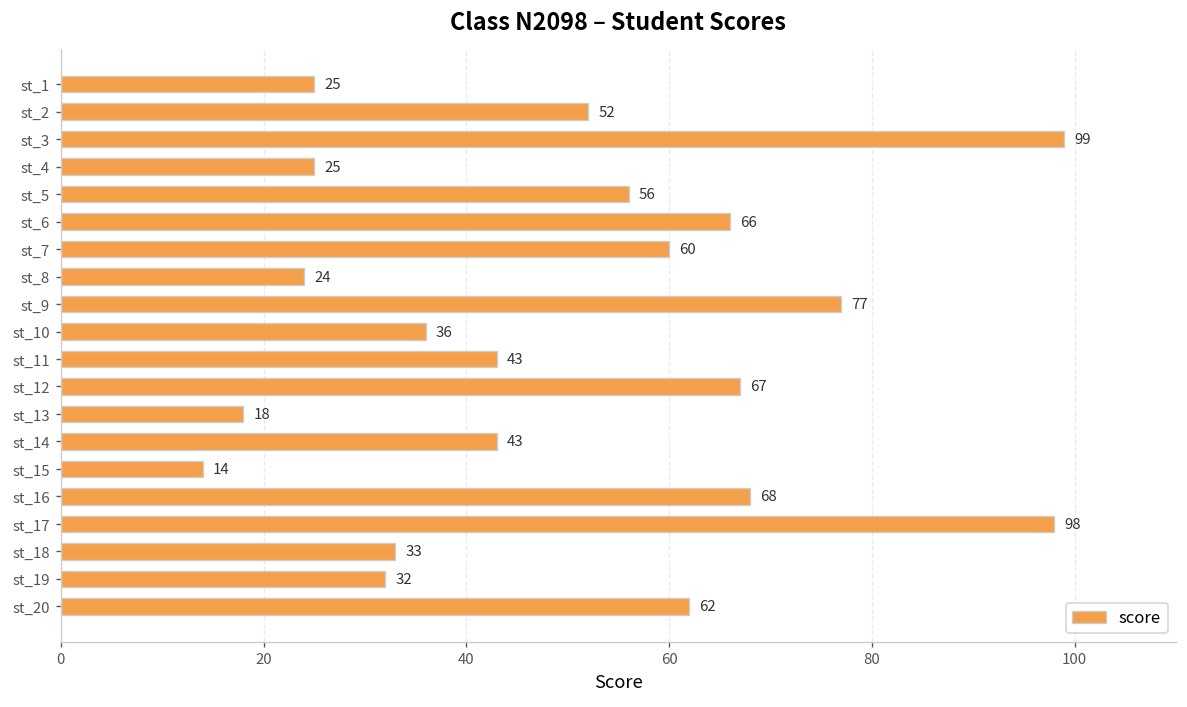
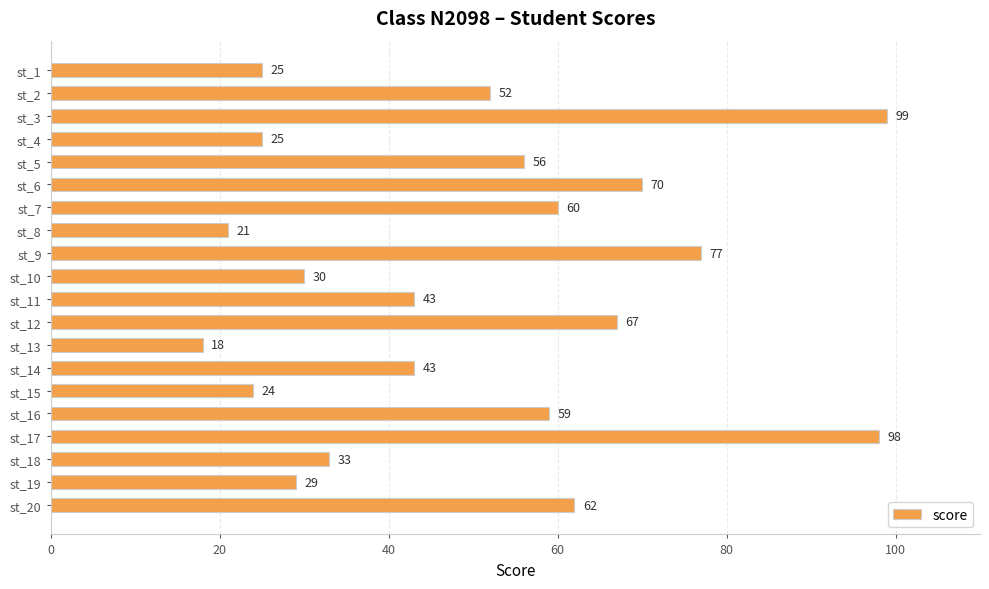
  {
    "st_1": 25,
    "st_2": 52,
    "st_3": 99,
    "st_4": 25,
    "st_5": 56,
-   "st_6": 66,
+   "st_6": 70,
    "st_7": 60,
-   "st_8": 24,
+   "st_8": 21,
    "st_9": 77,
-   "st_10": 36,
+   "st_10": 30,
    "st_11": 43,
    "st_12": 67,
    "st_13": 18,
    "st_14": 43,
-   "st_15": 14,
-   "st_16": 68,
+   "st_15": 24,
+   "st_16": 59,
    "st_17": 98,
    "st_18": 33,
-   "st_19": 32,
+   "st_19": 29,
    "st_20": 62
  }
